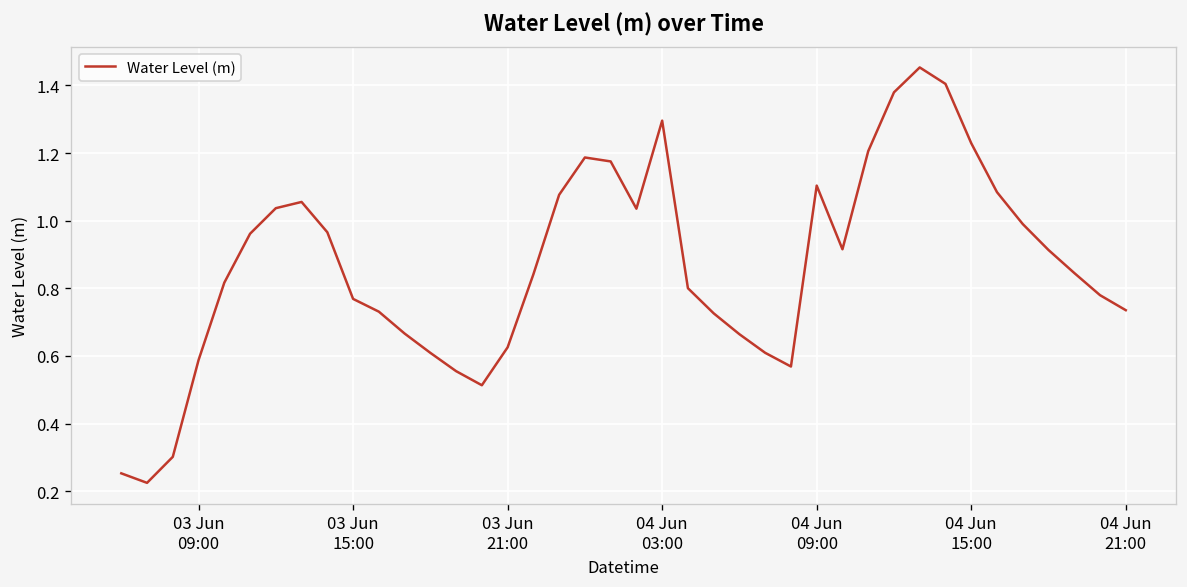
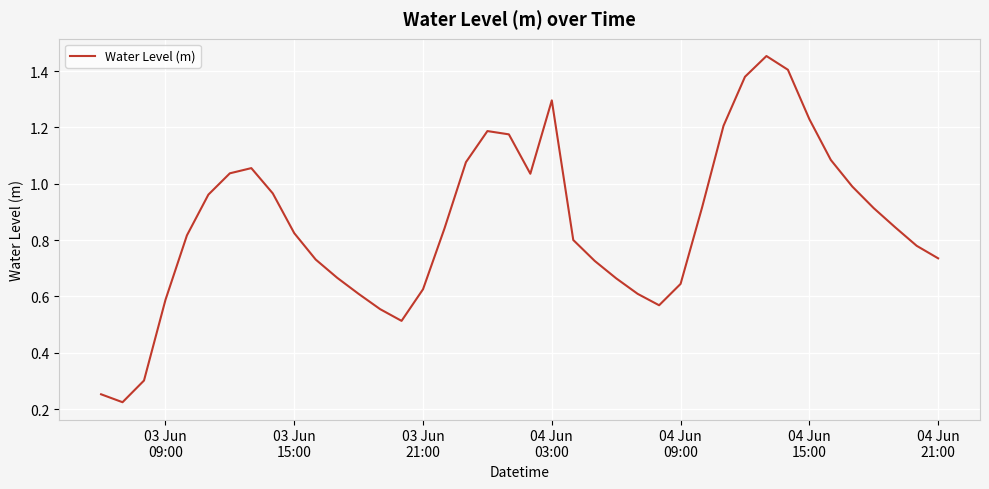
  {
    "03 Jun 09:00": 0.59,
-   "03 Jun 15:00": 0.77,
+   "03 Jun 15:00": 0.82,
    "03 Jun 21:00": 0.63,
    "04 Jun 03:00": 1.30,
-   "04 Jun 09:00": 1.10,
+   "04 Jun 09:00": 0.64,
    "04 Jun 15:00": 1.23,
    "04 Jun 21:00": 0.74
  }
